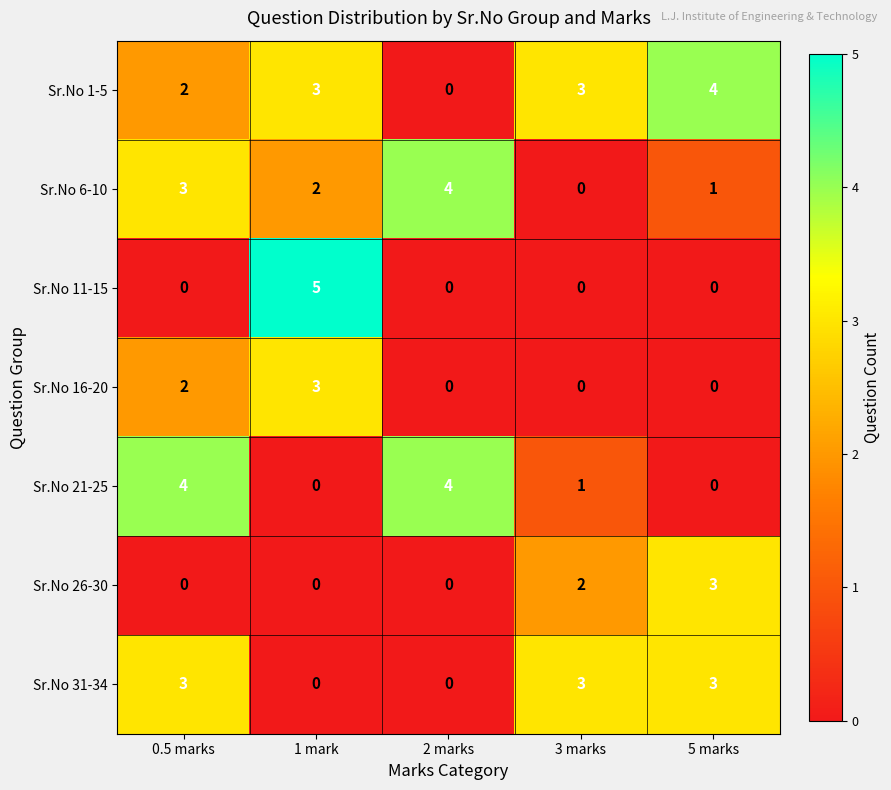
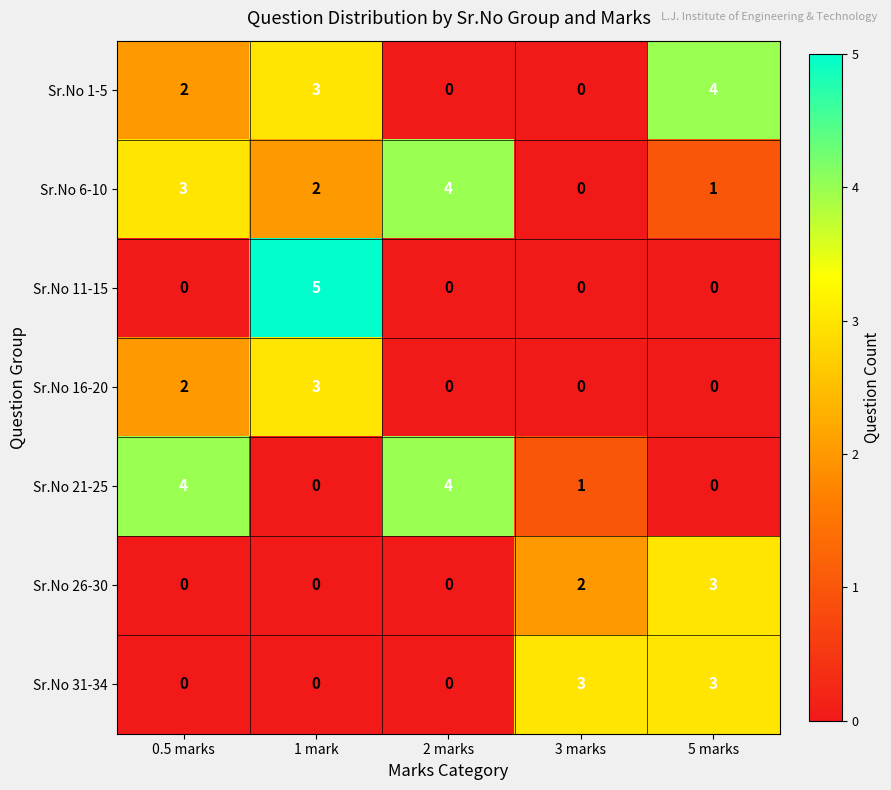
  {
    "Sr.No 1-5": {
      "0.5 marks": 2,
      "1 mark": 3,
      "2 marks": 0,
-     "3 marks": 3,
+     "3 marks": 0,
      "5 marks": 4
    },
    "Sr.No 6-10": {
      "0.5 marks": 3,
      "1 mark": 2,
      "2 marks": 4,
      "3 marks": 0,
      "5 marks": 1
    },
    "Sr.No 11-15": {
      "0.5 marks": 0,
      "1 mark": 5,
      "2 marks": 0,
      "3 marks": 0,
      "5 marks": 0
    },
    "Sr.No 16-20": {
      "0.5 marks": 2,
      "1 mark": 3,
      "2 marks": 0,
      "3 marks": 0,
      "5 marks": 0
    },
    "Sr.No 21-25": {
      "0.5 marks": 4,
      "1 mark": 0,
      "2 marks": 4,
      "3 marks": 1,
      "5 marks": 0
    },
    "Sr.No 26-30": {
      "0.5 marks": 0,
      "1 mark": 0,
      "2 marks": 0,
      "3 marks": 2,
      "5 marks": 3
    },
    "Sr.No 31-34": {
-     "0.5 marks": 3,
+     "0.5 marks": 0,
      "1 mark": 0,
      "2 marks": 0,
      "3 marks": 3,
      "5 marks": 3
    }
  }
